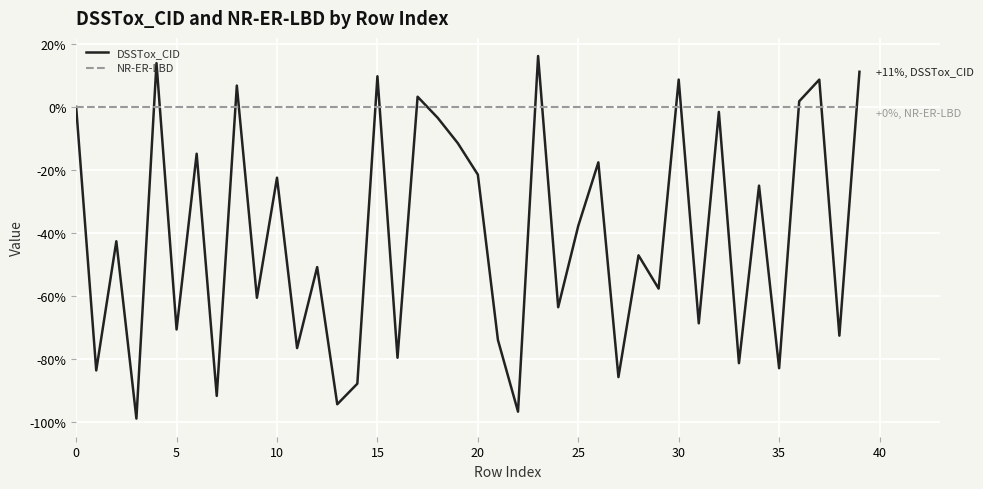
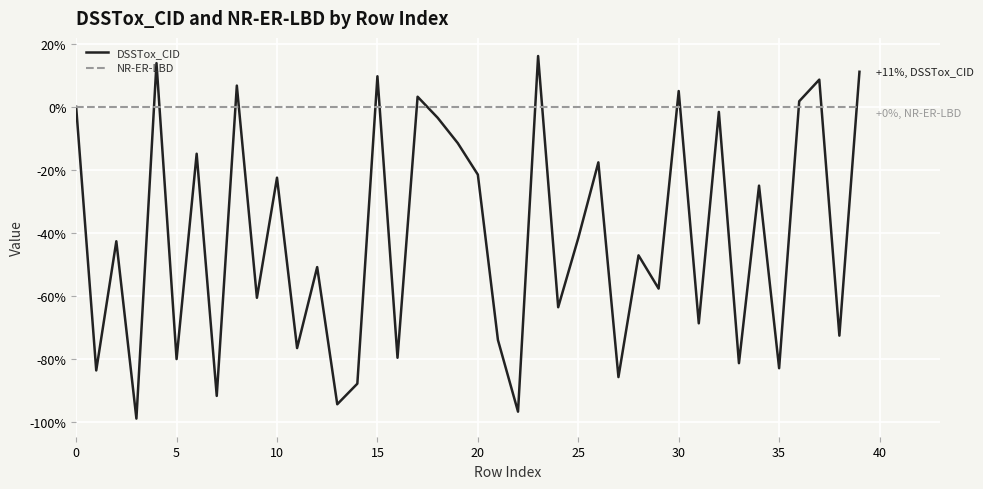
  {
    "DSSTox_CID": {
-     "5": "-71%",
+     "5": "-80%",
      "10": "-22%",
      "15": "10%",
      "20": "-22%",
-     "25": "-38%",
-     "30": "9%",
+     "25": "-42%",
+     "30": "5%",
      "35": "-83%"
    },
    "NR-ER-LBD": {
      "5": "0%",
      "10": "0%",
      "15": "0%",
      "20": "0%",
      "25": "0%",
      "30": "0%",
      "35": "0%"
    }
  }
